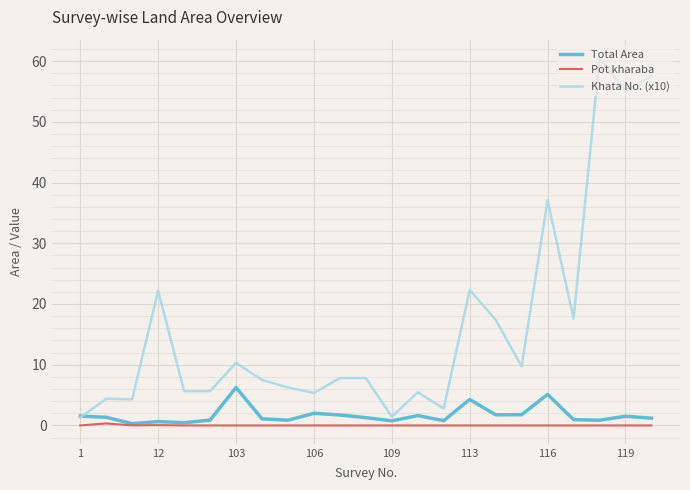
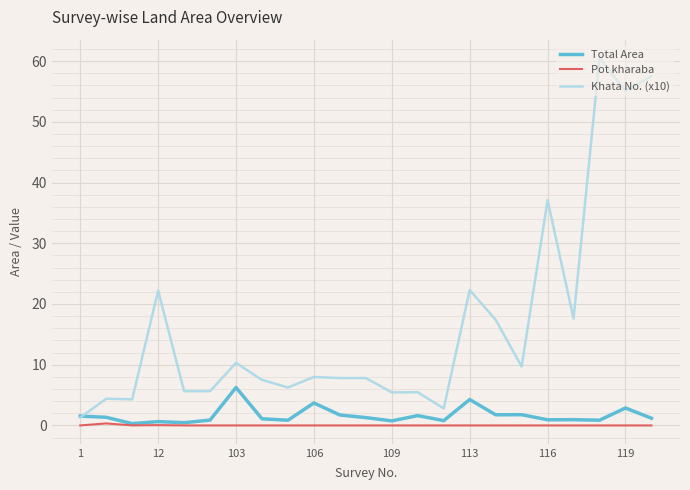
  {
    "Total Area": {
      "12": 1,
      "103": 6,
-     "106": 2,
+     "106": 4,
      "109": 1,
      "113": 4,
-     "116": 5,
-     "119": 2
+     "116": 1,
+     "119": 3
    },
    "Pot kharaba": {
      "1": 0,
      "12": 0,
      "103": 0,
      "106": 0,
      "109": 0,
      "113": 0,
      "116": 0,
      "119": 0
    },
    "Khata No. (x10)": {
      "12": 22,
      "103": 10,
-     "106": 5,
-     "109": 1,
+     "106": 8,
+     "109": 5,
      "113": 22,
      "116": 37
    }
  }
